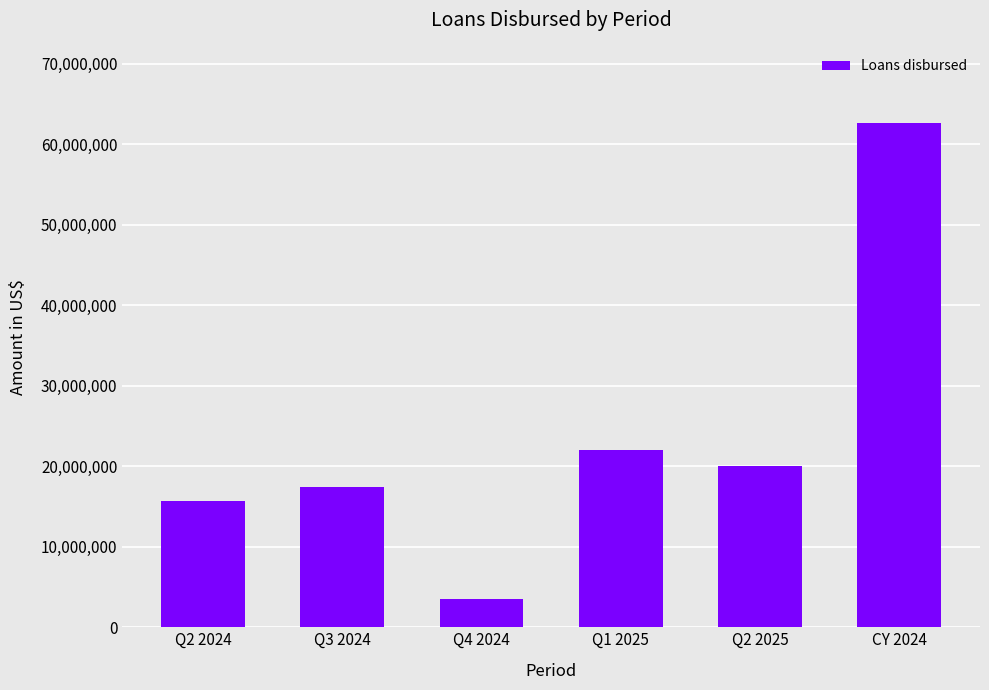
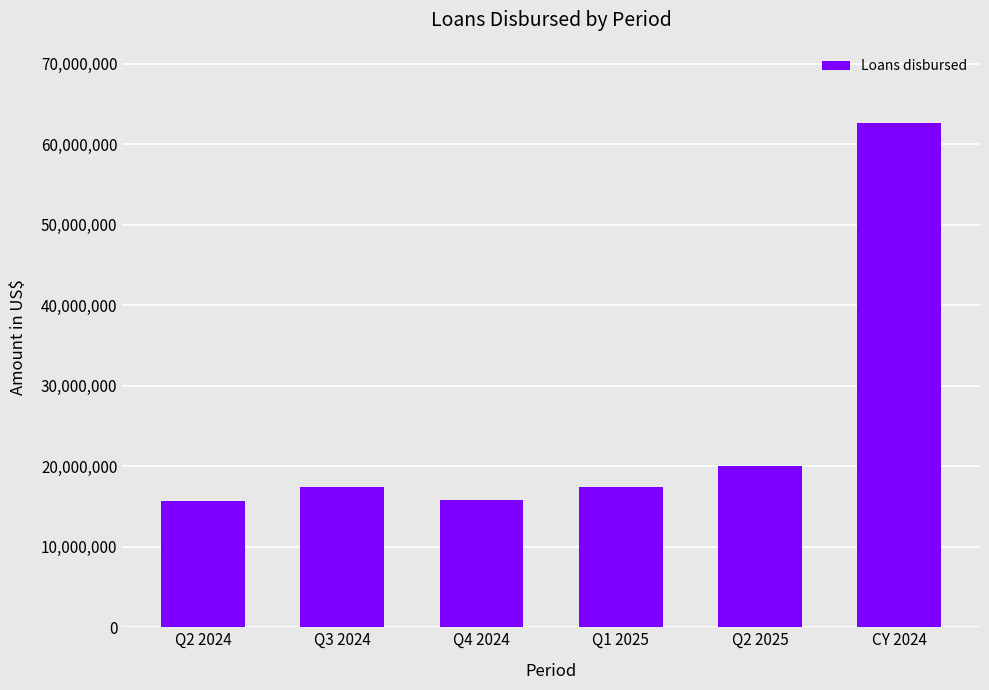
  {
    "Q2 2024": "16,000,000",
    "Q3 2024": "17,000,000",
-   "Q4 2024": "4,000,000",
-   "Q1 2025": "22,000,000",
+   "Q4 2024": "16,000,000",
+   "Q1 2025": "17,000,000",
    "Q2 2025": "20,000,000",
    "CY 2024": "63,000,000"
  }
